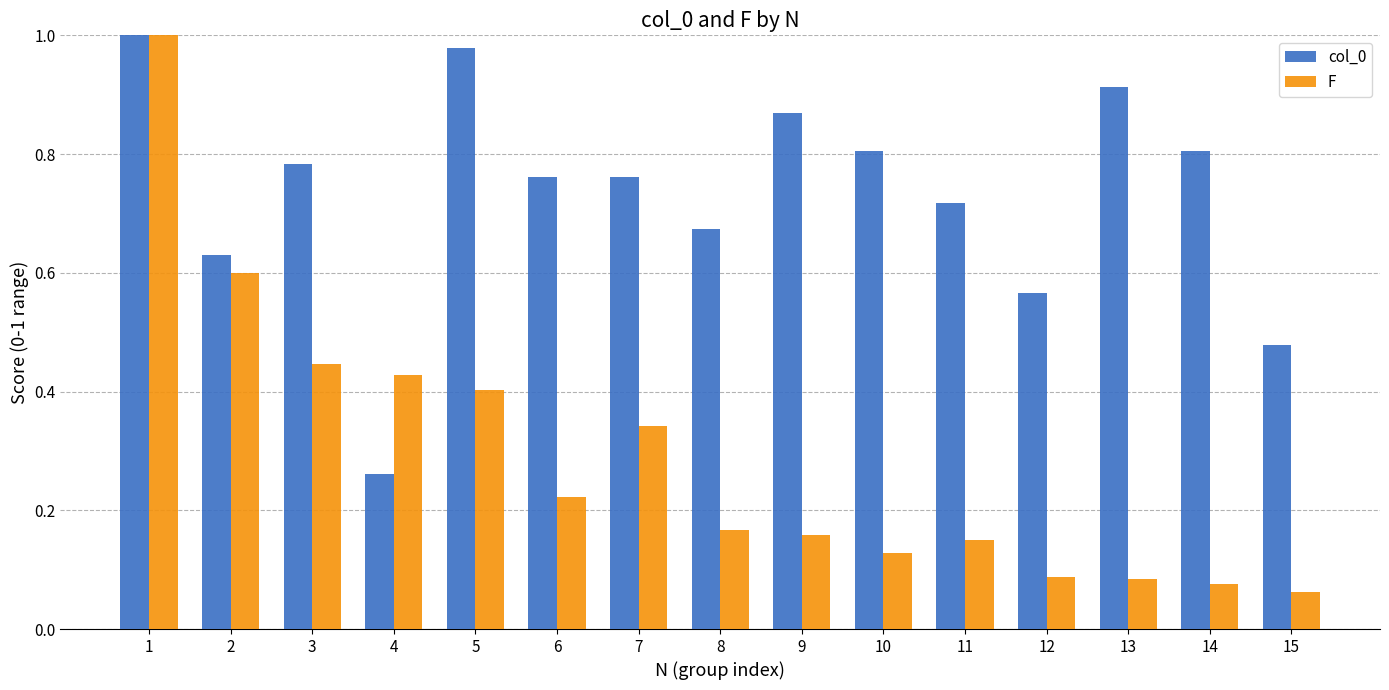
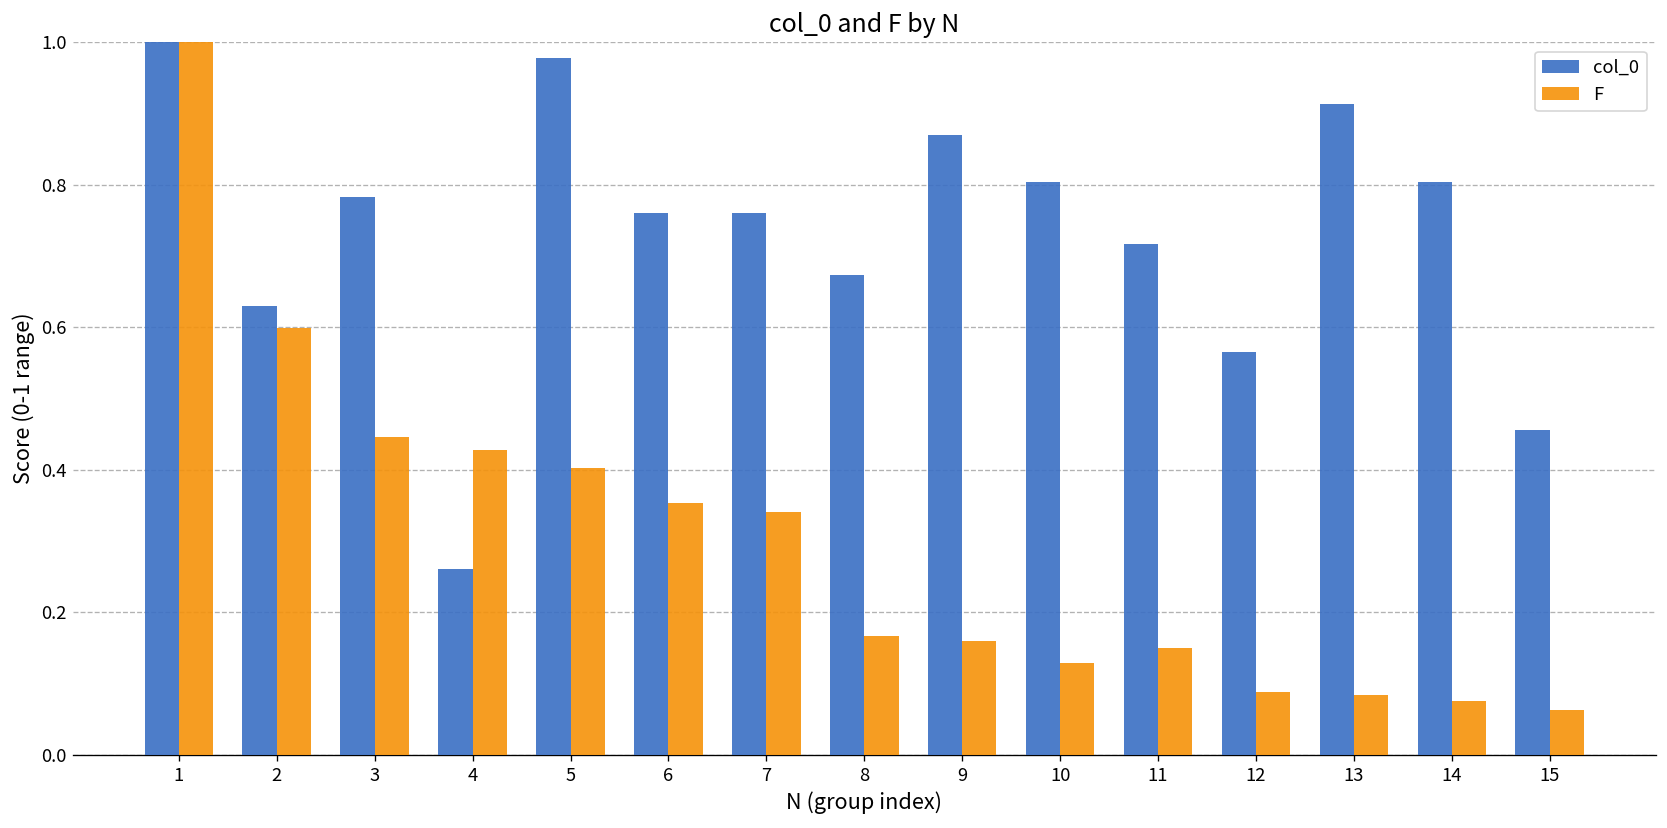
  {
    "col_0": {
      "1": 1.00,
      "2": 0.63,
      "3": 0.78,
      "4": 0.26,
      "5": 0.98,
      "6": 0.76,
      "7": 0.76,
      "8": 0.67,
      "9": 0.87,
      "10": 0.80,
      "11": 0.72,
      "12": 0.57,
      "13": 0.91,
      "14": 0.80,
-     "15": 0.48
+     "15": 0.46
    },
    "F": {
      "1": 1.00,
      "2": 0.60,
      "3": 0.45,
      "4": 0.43,
      "5": 0.40,
-     "6": 0.22,
+     "6": 0.35,
      "7": 0.34,
      "8": 0.17,
      "9": 0.16,
      "10": 0.13,
      "11": 0.15,
      "12": 0.09,
      "13": 0.08,
      "14": 0.08,
      "15": 0.06
    }
  }
